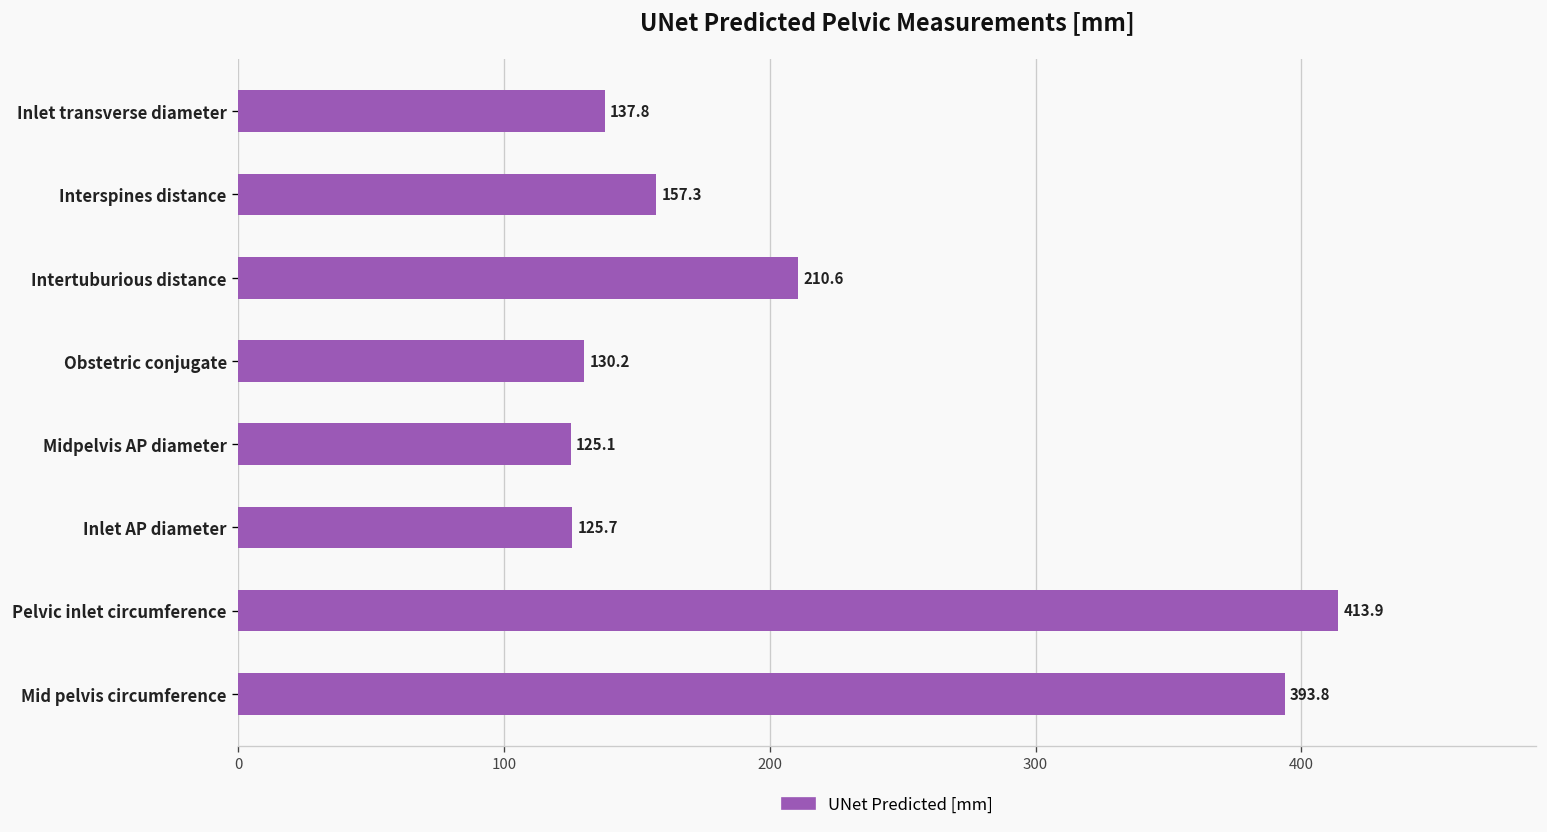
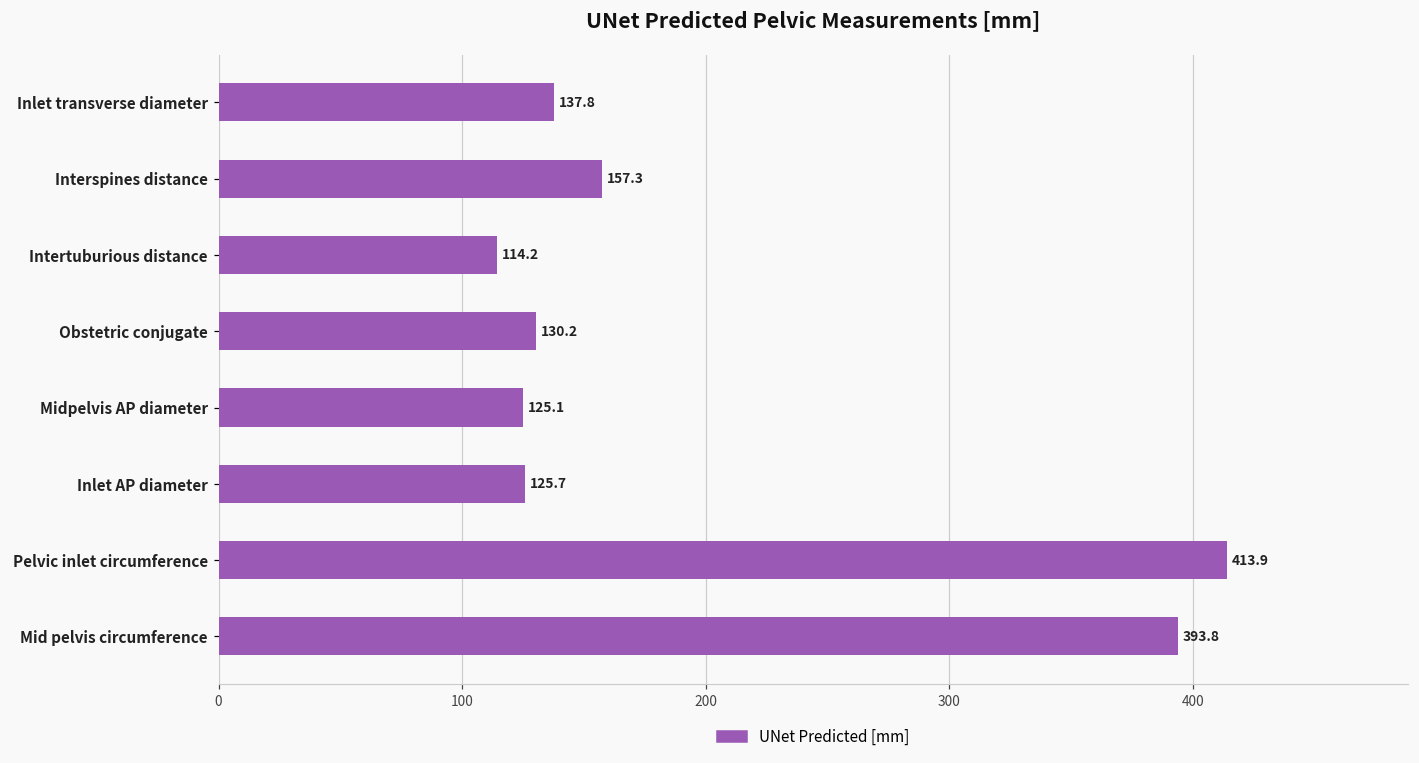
  {
    "Inlet transverse diameter": 137.8,
    "Interspines distance": 157.3,
-   "Intertuburious distance": 210.6,
+   "Intertuburious distance": 114.2,
    "Obstetric conjugate": 130.2,
    "Midpelvis AP diameter": 125.1,
    "Inlet AP diameter": 125.7,
    "Pelvic inlet circumference": 413.9,
    "Mid pelvis circumference": 393.8
  }
